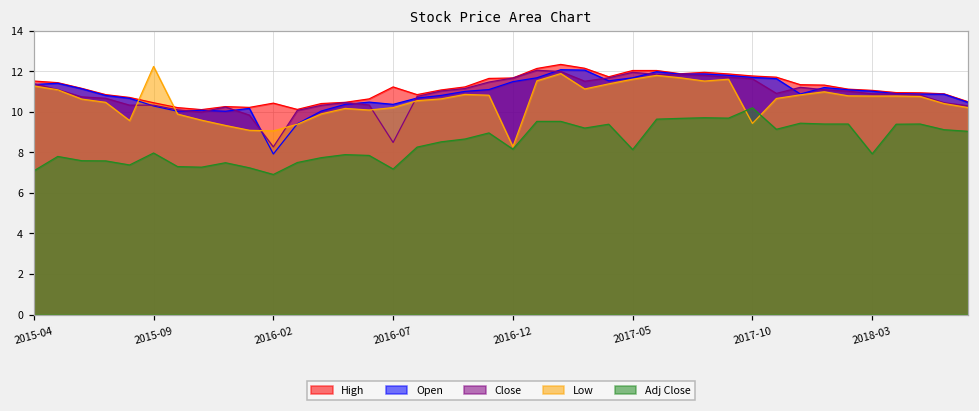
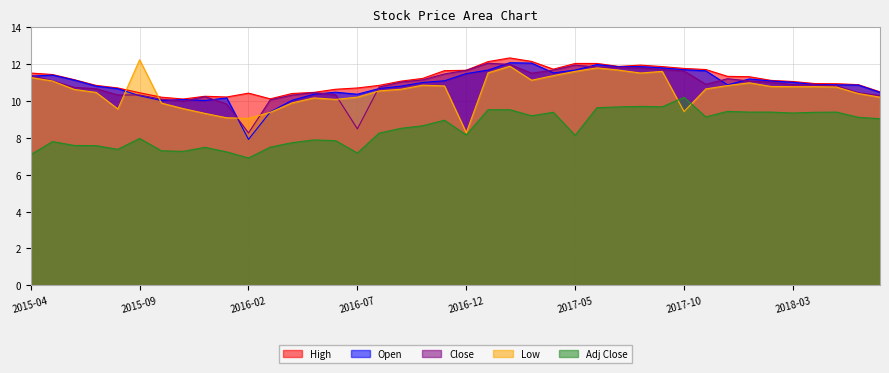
  {
    "High": {
      "2016-02": 10.4,
-     "2016-07": 11.2
+     "2016-07": 10.7
    },
    "Open": {
      "2016-02": 7.9,
      "2016-07": 10.4,
      "2016-12": 11.5
    },
    "Close": {
      "2016-02": 8.3,
      "2016-07": 8.5
    },
    "Low": {
      "2015-09": 12.2,
      "2016-02": 9.1,
      "2016-07": 10.2,
      "2017-10": 9.4
    },
    "Adj Close": {
      "2015-04": 7.1,
      "2015-09": 8.0,
      "2016-02": 6.9,
      "2016-07": 7.2,
      "2017-05": 8.1,
      "2017-10": 10.2,
-     "2018-03": 7.9
+     "2018-03": 9.4
    }
  }
